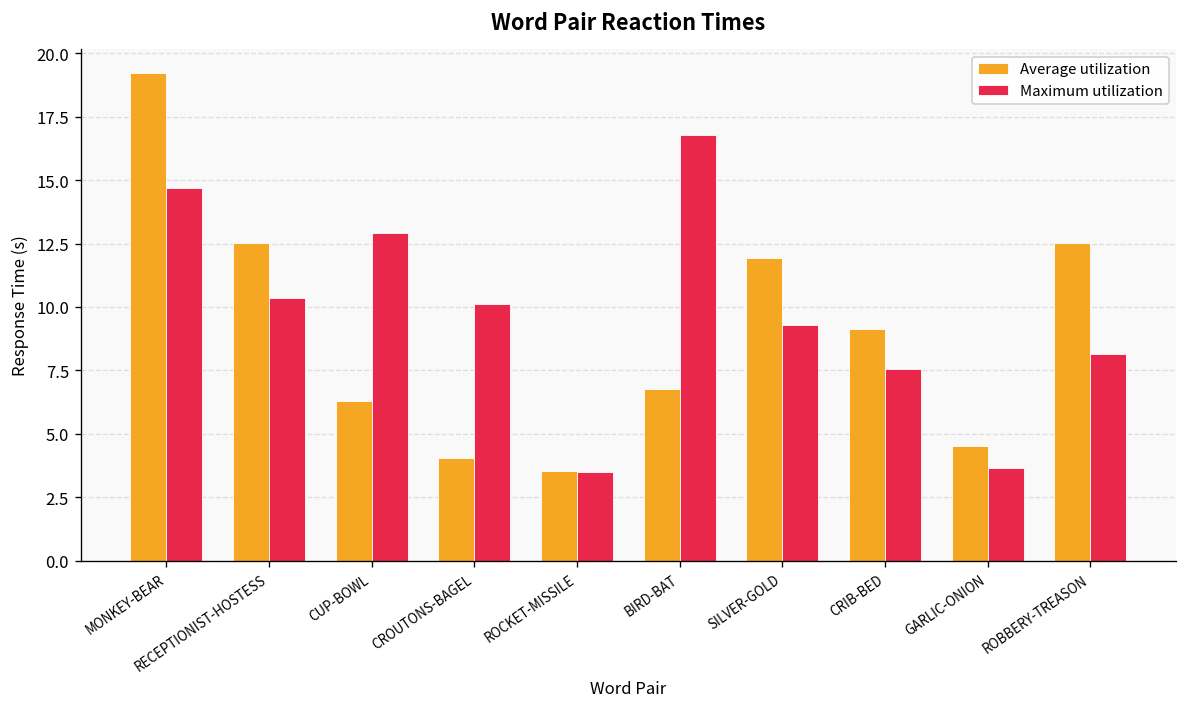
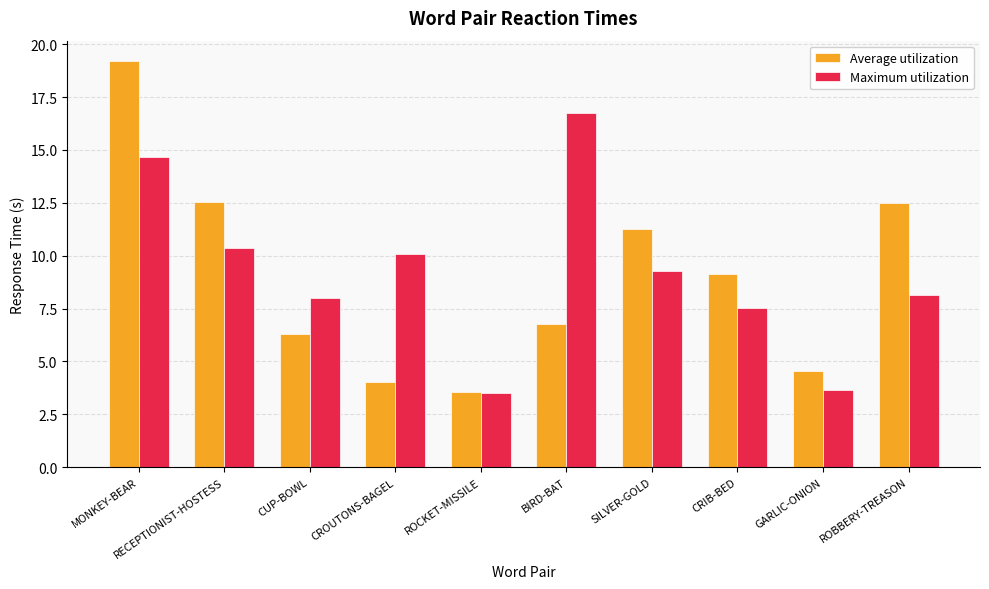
  {
    "Average utilization": {
      "MONKEY-BEAR": 19.2,
      "RECEPTIONIST-HOSTESS": 12.5,
      "CUP-BOWL": 6.3,
      "CROUTONS-BAGEL": 4.0,
      "ROCKET-MISSILE": 3.5,
      "BIRD-BAT": 6.8,
-     "SILVER-GOLD": 11.9,
+     "SILVER-GOLD": 11.3,
      "CRIB-BED": 9.1,
      "GARLIC-ONION": 4.5,
      "ROBBERY-TREASON": 12.5
    },
    "Maximum utilization": {
      "MONKEY-BEAR": 14.7,
      "RECEPTIONIST-HOSTESS": 10.3,
-     "CUP-BOWL": 12.9,
+     "CUP-BOWL": 8.0,
      "CROUTONS-BAGEL": 10.1,
      "ROCKET-MISSILE": 3.5,
      "BIRD-BAT": 16.8,
      "SILVER-GOLD": 9.3,
      "CRIB-BED": 7.5,
      "GARLIC-ONION": 3.7,
      "ROBBERY-TREASON": 8.2
    }
  }
